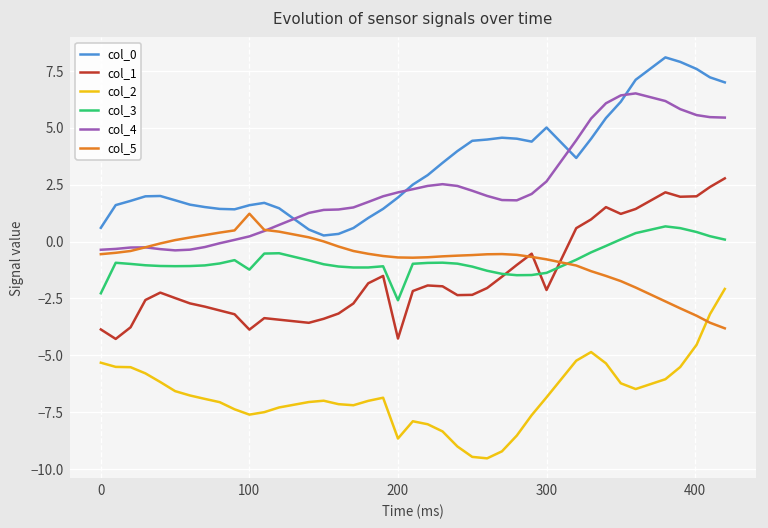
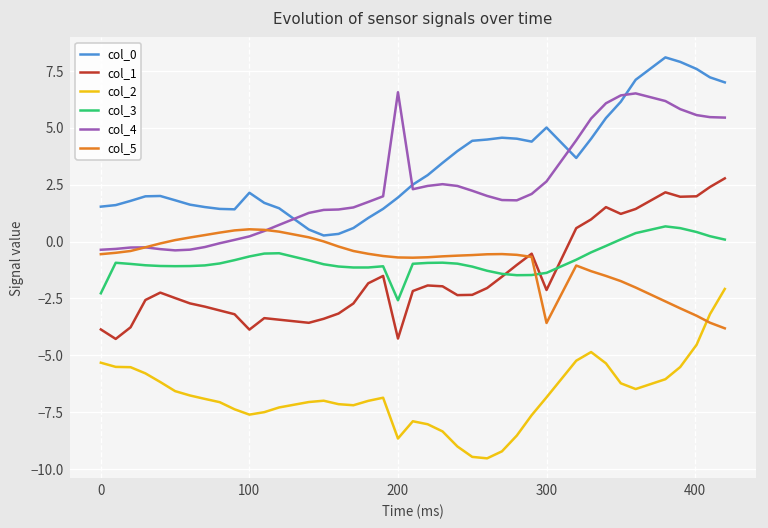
  {
    "col_0": {
-     "0": 0.6,
-     "100": 1.6,
+     "0": 1.5,
+     "100": 2.1,
      "200": 1.9,
      "300": 5.0
    },
    "col_1": {
      "0": -3.9,
      "100": -3.9,
      "200": -4.3,
      "300": -2.1
    },
    "col_2": {
      "0": -5.3,
      "100": -7.6,
      "200": -8.7,
      "300": -6.8
    },
    "col_3": {
      "0": -2.3,
-     "100": -1.2,
+     "100": -0.7,
      "200": -2.6,
      "300": -1.4
    },
    "col_4": {
      "0": -0.4,
      "100": 0.2,
-     "200": 2.2,
+     "200": 6.6,
      "300": 2.6
    },
    "col_5": {
      "0": -0.6,
-     "100": 1.2,
+     "100": 0.5,
      "200": -0.7,
-     "300": -0.8
+     "300": -3.6
    }
  }
